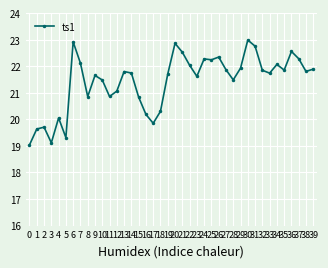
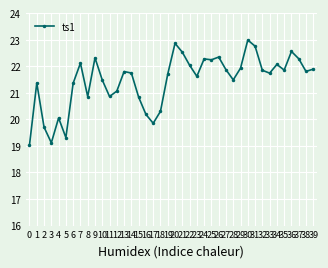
  {
    "0": 19.0,
-   "1": 19.6,
+   "1": 21.4,
    "2": 19.7,
    "3": 19.1,
    "4": 20.1,
    "5": 19.3,
-   "6": 22.9,
+   "6": 21.4,
    "7": 22.1,
    "8": 20.9,
-   "9": 21.7
+   "9": 22.3
  }
